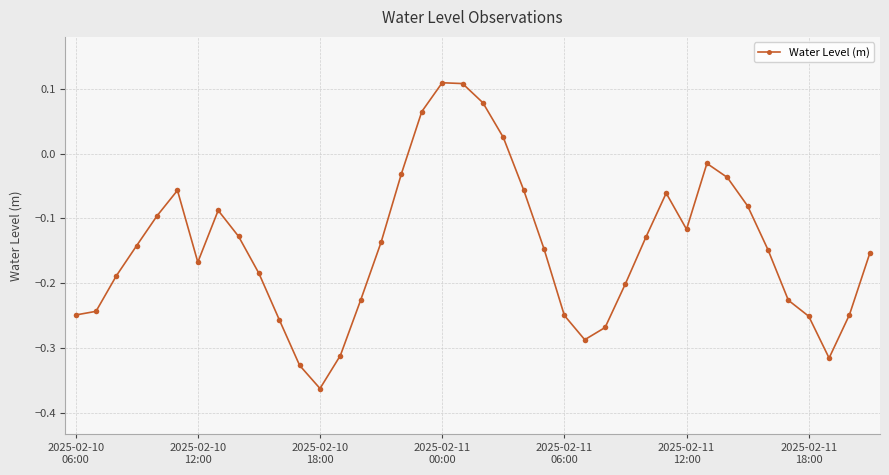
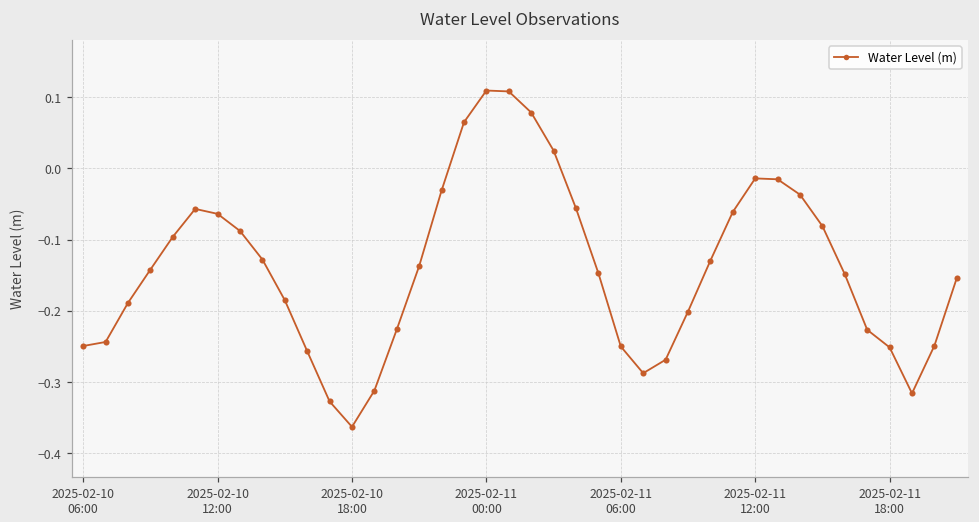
  {
    "2025-02-10 06:00": -0.25,
-   "2025-02-10 12:00": -0.17,
+   "2025-02-10 12:00": -0.06,
    "2025-02-10 18:00": -0.36,
    "2025-02-11 00:00": 0.11,
    "2025-02-11 06:00": -0.25,
-   "2025-02-11 12:00": -0.12,
+   "2025-02-11 12:00": -0.01,
    "2025-02-11 18:00": -0.25
  }
